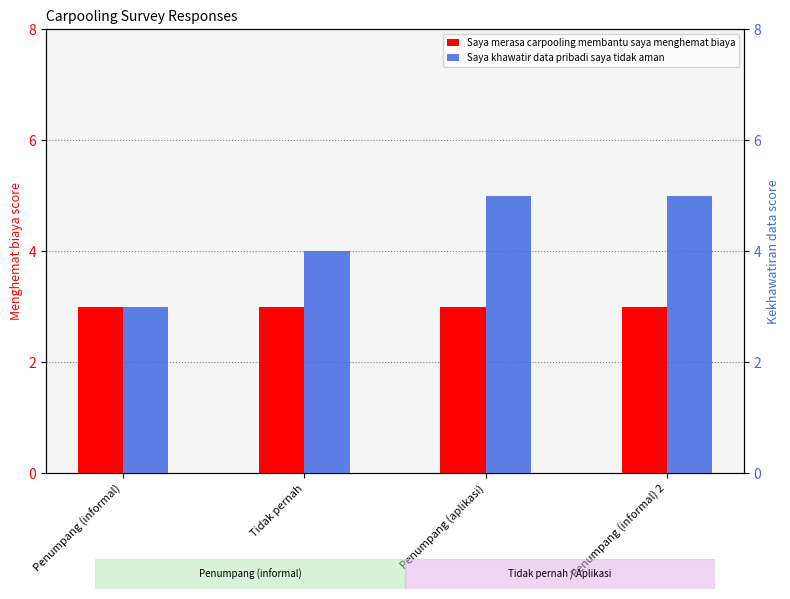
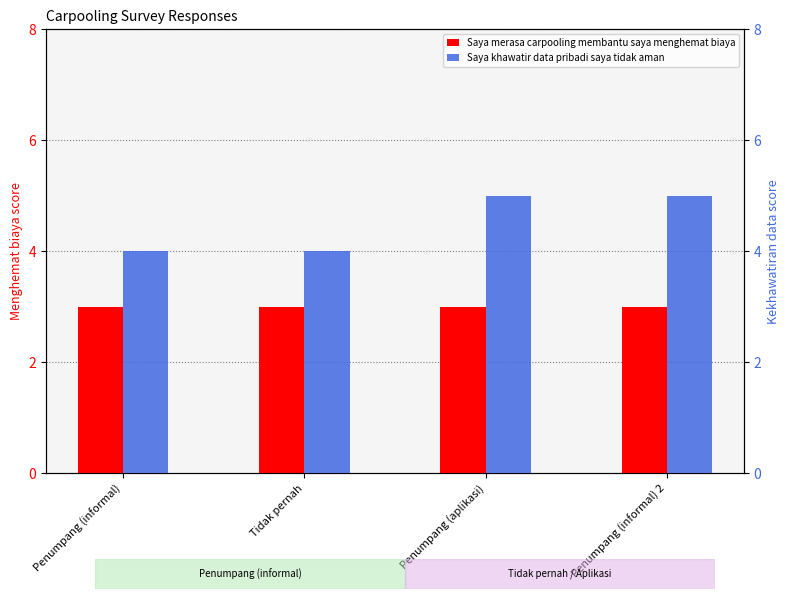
  {
    "Saya merasa carpooling membantu saya menghemat biaya": {
      "Penumpang (informal)": 3.0,
      "Tidak pernah": 3.0,
      "Penumpang (aplikasi)": 3.0,
      "Penumpang (informal) 2": 3.0
    },
    "Saya khawatir data pribadi saya tidak aman": {
-     "Penumpang (informal)": 3,
+     "Penumpang (informal)": 4,
      "Tidak pernah": 4,
      "Penumpang (aplikasi)": 5,
      "Penumpang (informal) 2": 5
    }
  }
